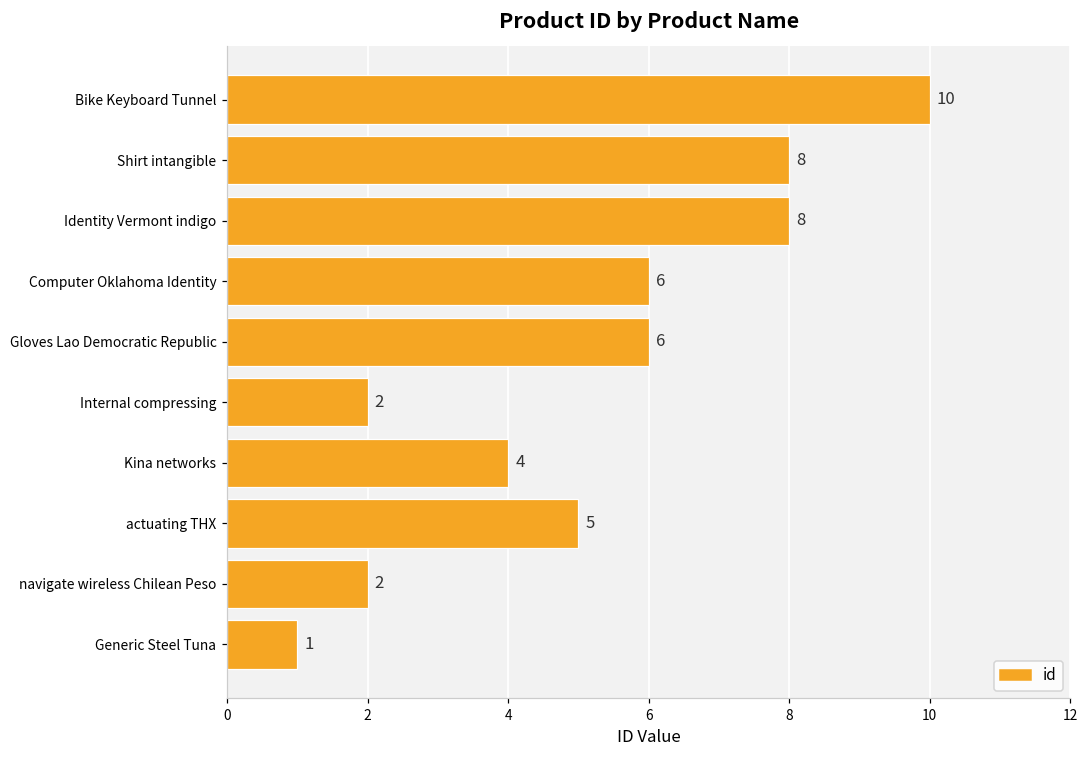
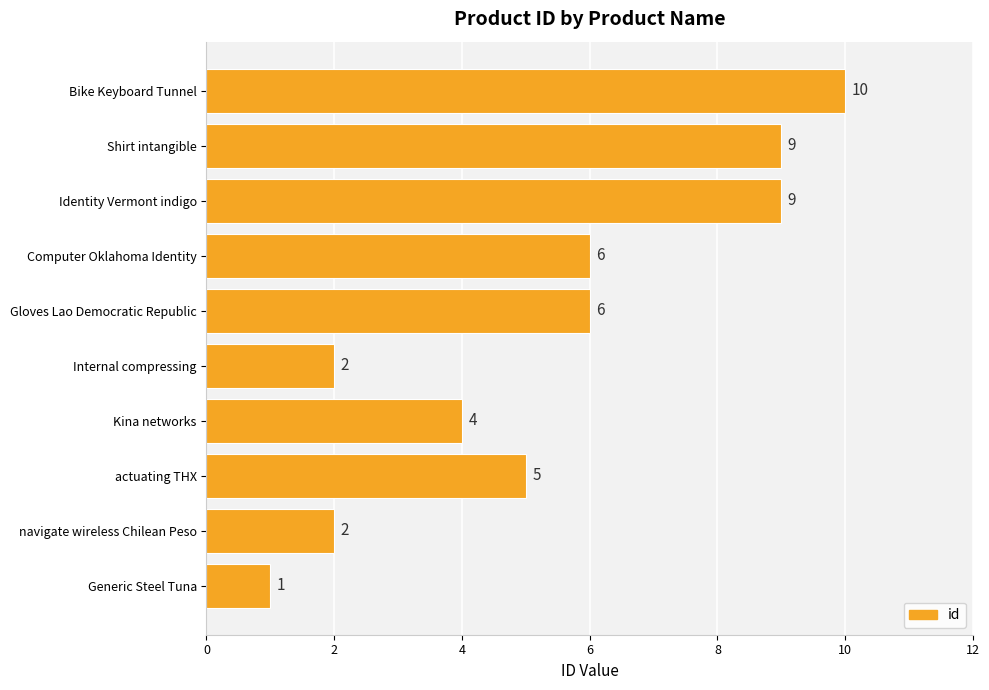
  {
    "Bike Keyboard Tunnel": 10,
-   "Shirt intangible": 8,
-   "Identity Vermont indigo": 8,
+   "Shirt intangible": 9,
+   "Identity Vermont indigo": 9,
    "Computer Oklahoma Identity": 6,
    "Gloves Lao Democratic Republic": 6,
    "Internal compressing": 2,
    "Kina networks": 4,
    "actuating THX": 5,
    "navigate wireless Chilean Peso": 2,
    "Generic Steel Tuna": 1
  }
